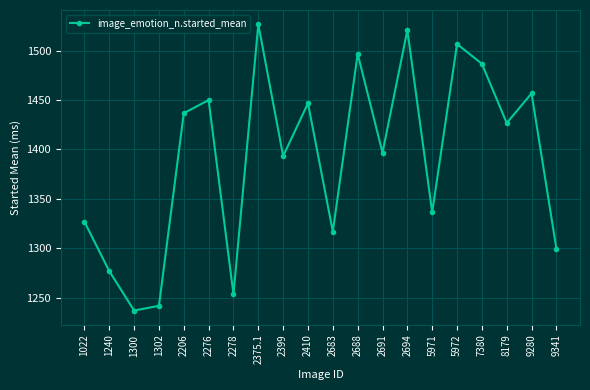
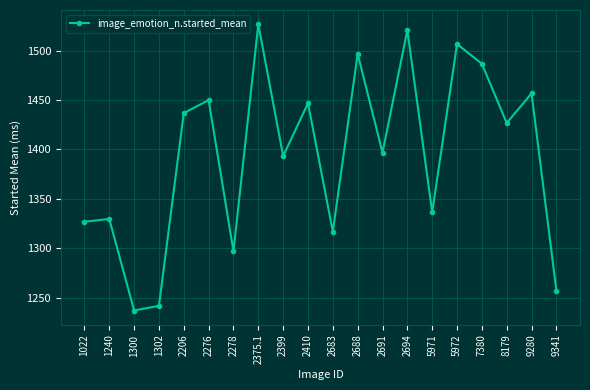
  {
    "1022": 1330,
-   "1240": 1280,
+   "1240": 1330,
    "1300": 1240,
    "1302": 1240,
    "2206": 1440,
    "2276": 1450,
-   "2278": 1250,
+   "2278": 1300,
    "2375.1": 1530,
    "2399": 1390,
    "2410": 1450,
    "2683": 1320,
    "2688": 1500,
    "2691": 1400,
    "2694": 1520,
    "5971": 1340,
    "5972": 1510,
    "7380": 1490,
    "8179": 1430,
    "9280": 1460,
-   "9341": 1300
+   "9341": 1260
  }
